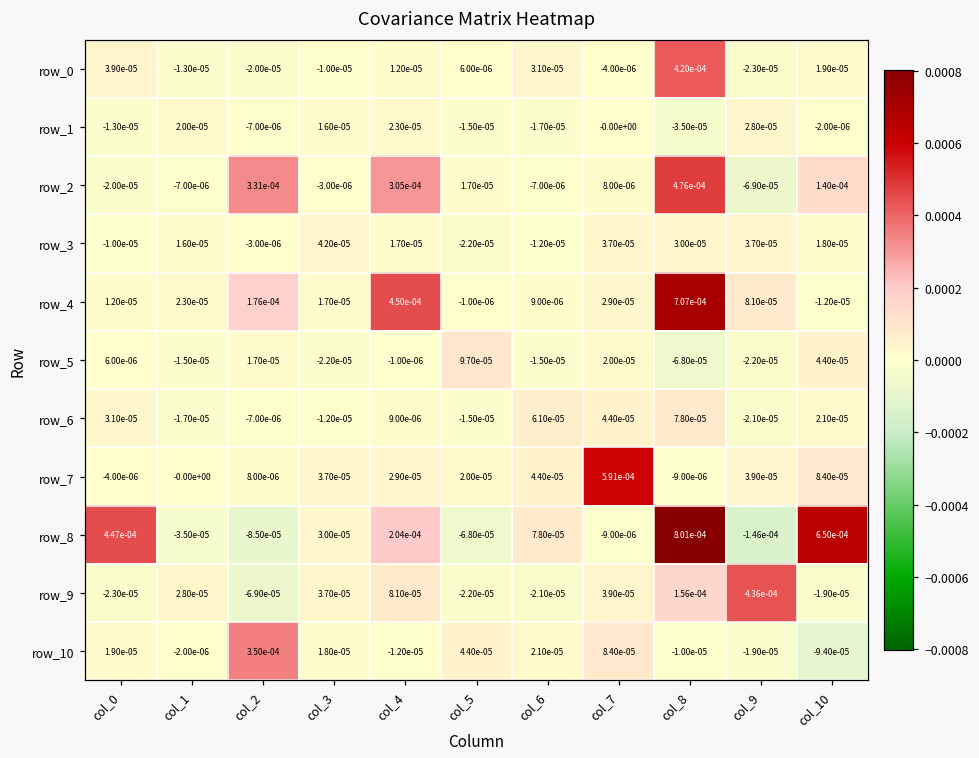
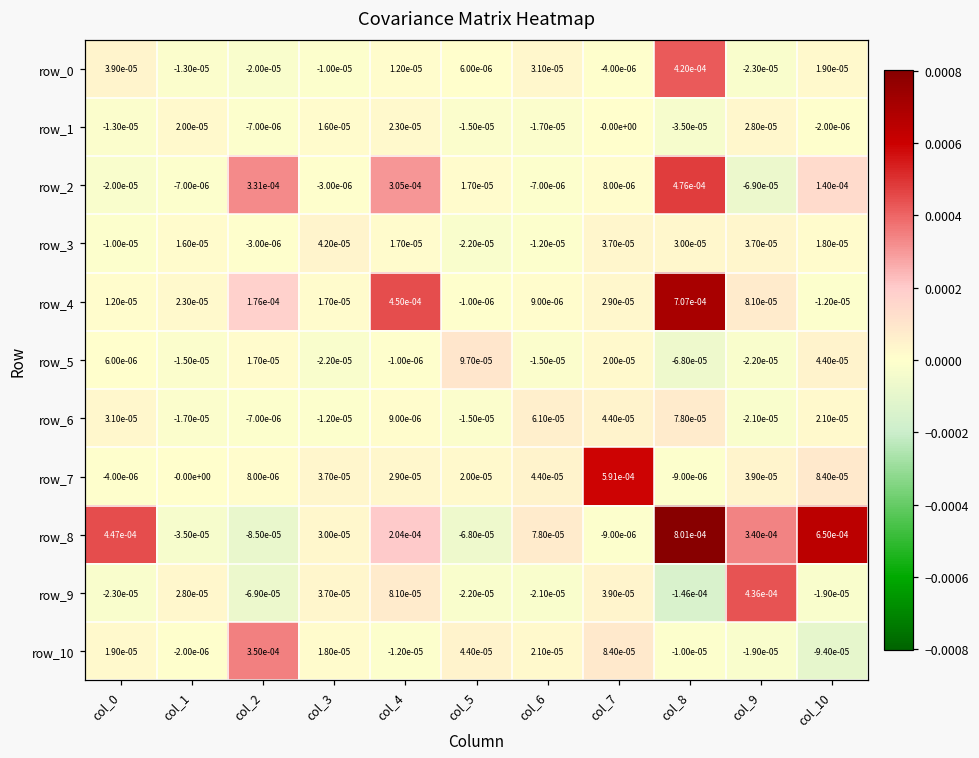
  {
    "row_0": {
      "col_0": "3.90e-05",
      "col_1": "-1.30e-05",
      "col_2": "-2.00e-05",
      "col_3": "-1.00e-05",
      "col_4": "1.20e-05",
      "col_5": "6.00e-06",
      "col_6": "3.10e-05",
      "col_7": "-4.00e-06",
      "col_8": "4.20e-04",
      "col_9": "-2.30e-05",
      "col_10": "1.90e-05"
    },
    "row_1": {
      "col_0": "-1.30e-05",
      "col_1": "2.00e-05",
      "col_2": "-7.00e-06",
      "col_3": "1.60e-05",
      "col_4": "2.30e-05",
      "col_5": "-1.50e-05",
      "col_6": "-1.70e-05",
      "col_7": "-0.00e+00",
      "col_8": "-3.50e-05",
      "col_9": "2.80e-05",
      "col_10": "-2.00e-06"
    },
    "row_2": {
      "col_0": "-2.00e-05",
      "col_1": "-7.00e-06",
      "col_2": "3.31e-04",
      "col_3": "-3.00e-06",
      "col_4": "3.05e-04",
      "col_5": "1.70e-05",
      "col_6": "-7.00e-06",
      "col_7": "8.00e-06",
      "col_8": "4.76e-04",
      "col_9": "-6.90e-05",
      "col_10": "1.40e-04"
    },
    "row_3": {
      "col_0": "-1.00e-05",
      "col_1": "1.60e-05",
      "col_2": "-3.00e-06",
      "col_3": "4.20e-05",
      "col_4": "1.70e-05",
      "col_5": "-2.20e-05",
      "col_6": "-1.20e-05",
      "col_7": "3.70e-05",
      "col_8": "3.00e-05",
      "col_9": "3.70e-05",
      "col_10": "1.80e-05"
    },
    "row_4": {
      "col_0": "1.20e-05",
      "col_1": "2.30e-05",
      "col_2": "1.76e-04",
      "col_3": "1.70e-05",
      "col_4": "4.50e-04",
      "col_5": "-1.00e-06",
      "col_6": "9.00e-06",
      "col_7": "2.90e-05",
      "col_8": "7.07e-04",
      "col_9": "8.10e-05",
      "col_10": "-1.20e-05"
    },
    "row_5": {
      "col_0": "6.00e-06",
      "col_1": "-1.50e-05",
      "col_2": "1.70e-05",
      "col_3": "-2.20e-05",
      "col_4": "-1.00e-06",
      "col_5": "9.70e-05",
      "col_6": "-1.50e-05",
      "col_7": "2.00e-05",
      "col_8": "-6.80e-05",
      "col_9": "-2.20e-05",
      "col_10": "4.40e-05"
    },
    "row_6": {
      "col_0": "3.10e-05",
      "col_1": "-1.70e-05",
      "col_2": "-7.00e-06",
      "col_3": "-1.20e-05",
      "col_4": "9.00e-06",
      "col_5": "-1.50e-05",
      "col_6": "6.10e-05",
      "col_7": "4.40e-05",
      "col_8": "7.80e-05",
      "col_9": "-2.10e-05",
      "col_10": "2.10e-05"
    },
    "row_7": {
      "col_0": "-4.00e-06",
      "col_1": "-0.00e+00",
      "col_2": "8.00e-06",
      "col_3": "3.70e-05",
      "col_4": "2.90e-05",
      "col_5": "2.00e-05",
      "col_6": "4.40e-05",
      "col_7": "5.91e-04",
      "col_8": "-9.00e-06",
      "col_9": "3.90e-05",
      "col_10": "8.40e-05"
    },
    "row_8": {
      "col_0": "4.47e-04",
      "col_1": "-3.50e-05",
      "col_2": "-8.50e-05",
      "col_3": "3.00e-05",
      "col_4": "2.04e-04",
      "col_5": "-6.80e-05",
      "col_6": "7.80e-05",
      "col_7": "-9.00e-06",
      "col_8": "8.01e-04",
-     "col_9": "-1.46e-04",
+     "col_9": "3.40e-04",
      "col_10": "6.50e-04"
    },
    "row_9": {
      "col_0": "-2.30e-05",
      "col_1": "2.80e-05",
      "col_2": "-6.90e-05",
      "col_3": "3.70e-05",
      "col_4": "8.10e-05",
      "col_5": "-2.20e-05",
      "col_6": "-2.10e-05",
      "col_7": "3.90e-05",
-     "col_8": "1.56e-04",
+     "col_8": "-1.46e-04",
      "col_9": "4.36e-04",
      "col_10": "-1.90e-05"
    },
    "row_10": {
      "col_0": "1.90e-05",
      "col_1": "-2.00e-06",
      "col_2": "3.50e-04",
      "col_3": "1.80e-05",
      "col_4": "-1.20e-05",
      "col_5": "4.40e-05",
      "col_6": "2.10e-05",
      "col_7": "8.40e-05",
      "col_8": "-1.00e-05",
      "col_9": "-1.90e-05",
      "col_10": "-9.40e-05"
    }
  }
